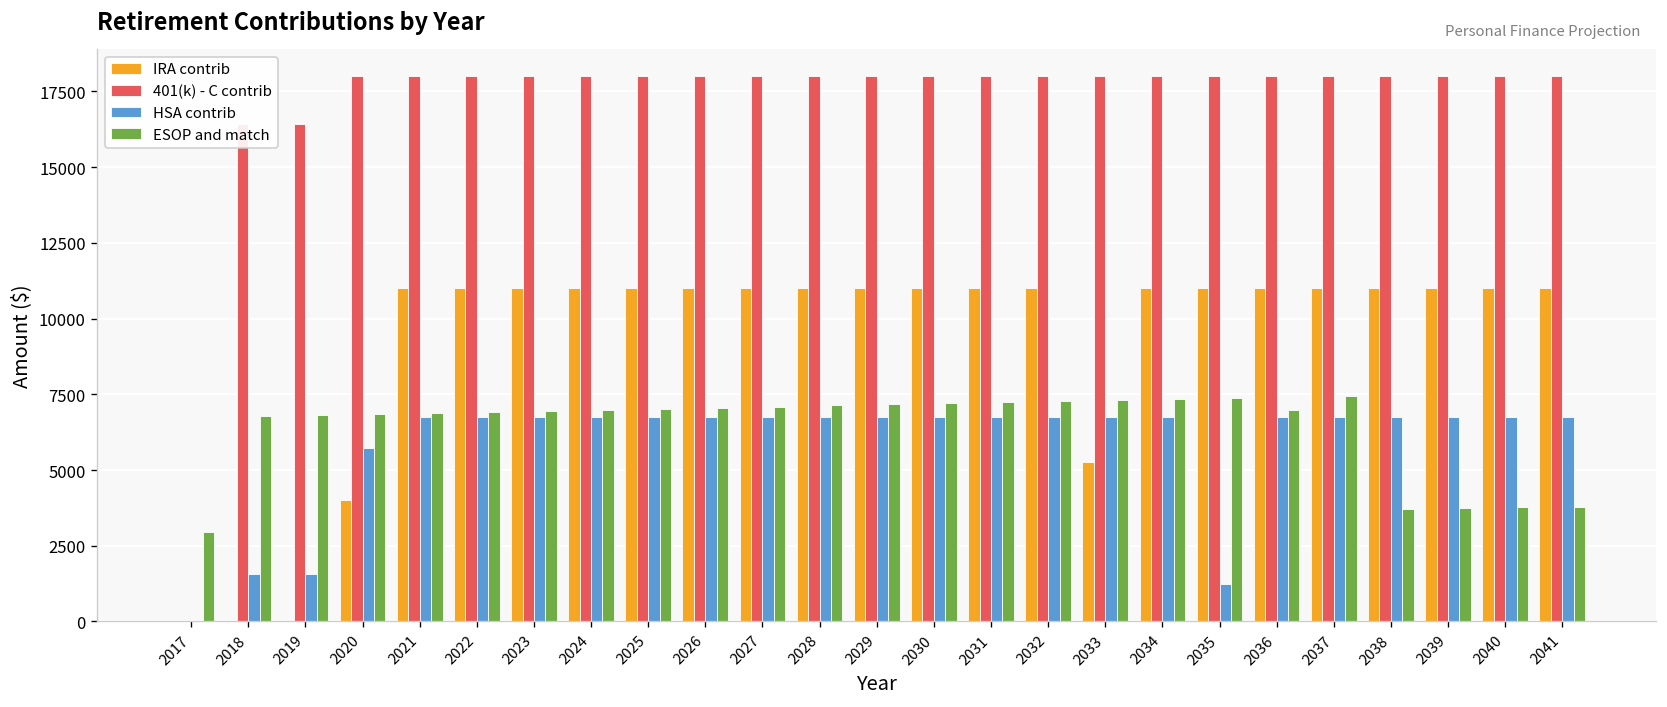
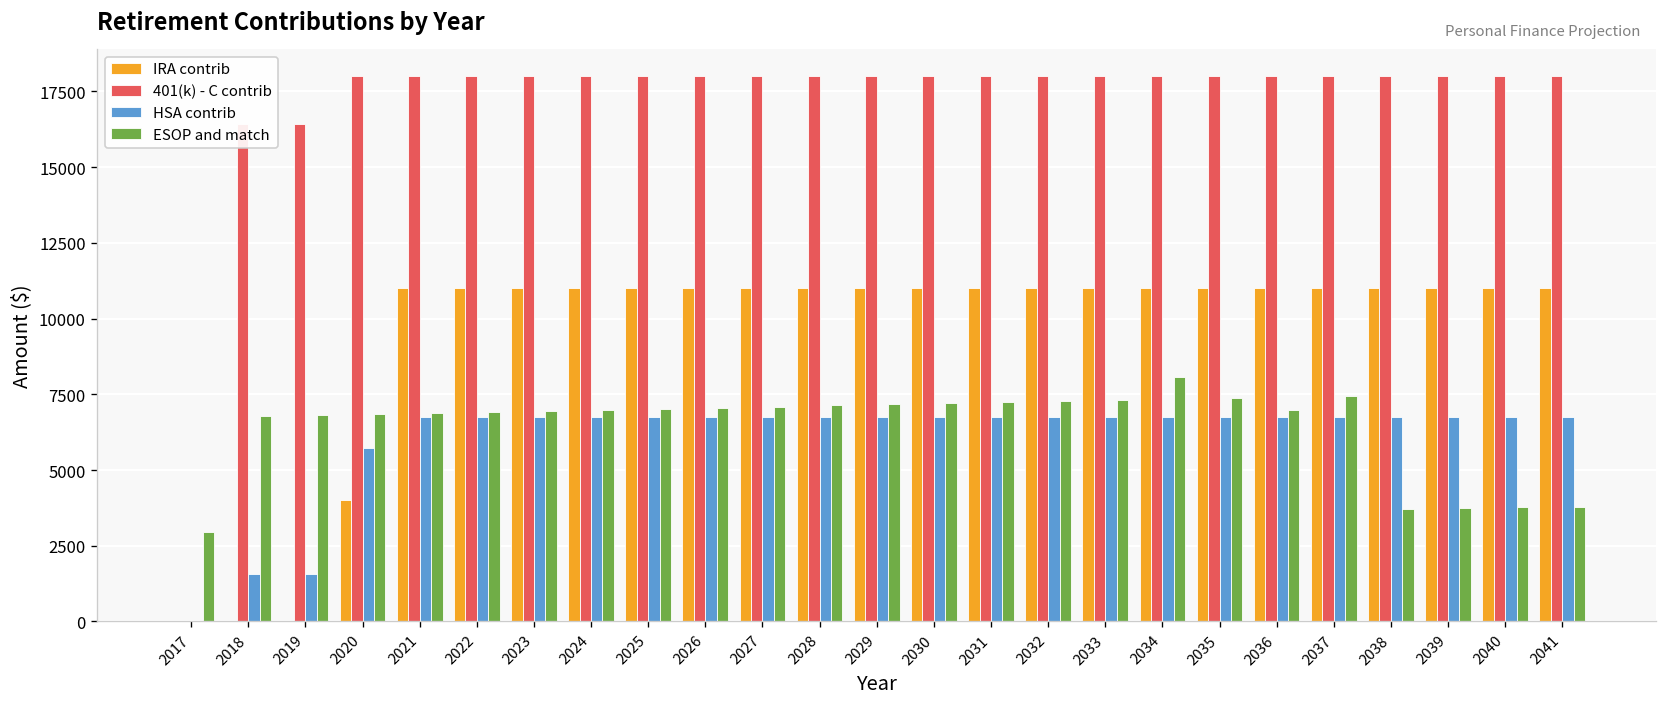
  {
    "IRA contrib": {
      "2017": 0,
      "2018": 0,
      "2019": 0,
      "2020": 4000,
      "2021": 11000,
      "2022": 11000,
      "2023": 11000,
      "2024": 11000,
      "2025": 11000,
      "2026": 11000,
      "2027": 11000,
      "2028": 11000,
      "2029": 11000,
      "2030": 11000,
      "2031": 11000,
      "2032": 11000,
-     "2033": 5300,
+     "2033": 11000,
      "2034": 11000,
      "2035": 11000,
      "2036": 11000,
      "2037": 11000,
      "2038": 11000,
      "2039": 11000,
      "2040": 11000,
      "2041": 11000
    },
    "401(k) - C contrib": {
      "2017": 0,
      "2019": 16400,
      "2020": 18000,
      "2021": 18000,
      "2022": 18000,
      "2023": 18000,
      "2024": 18000,
      "2025": 18000,
      "2026": 18000,
      "2027": 18000,
      "2028": 18000,
      "2029": 18000,
      "2030": 18000,
      "2031": 18000,
      "2032": 18000,
      "2033": 18000,
      "2034": 18000,
      "2035": 18000,
      "2036": 18000,
      "2037": 18000,
      "2038": 18000,
      "2039": 18000,
      "2040": 18000,
      "2041": 18000
    },
    "HSA contrib": {
      "2017": 0,
      "2018": 1600,
      "2019": 1600,
      "2020": 5700,
      "2021": 6800,
      "2022": 6800,
      "2023": 6800,
      "2024": 6800,
      "2025": 6800,
      "2026": 6800,
      "2027": 6800,
      "2028": 6800,
      "2029": 6800,
      "2030": 6800,
      "2031": 6800,
      "2032": 6800,
      "2033": 6800,
      "2034": 6800,
-     "2035": 1200,
+     "2035": 6800,
      "2036": 6800,
      "2037": 6800,
      "2038": 6800,
      "2039": 6800,
      "2040": 6800,
      "2041": 6800
    },
    "ESOP and match": {
      "2017": 3000,
      "2018": 6800,
      "2019": 6800,
      "2020": 6900,
      "2021": 6900,
      "2022": 6900,
      "2023": 7000,
      "2024": 7000,
      "2025": 7000,
      "2026": 7100,
      "2027": 7100,
      "2028": 7100,
      "2029": 7200,
      "2030": 7200,
      "2031": 7200,
      "2032": 7300,
      "2033": 7300,
-     "2034": 7300,
+     "2034": 8100,
      "2035": 7400,
      "2036": 7000,
      "2037": 7500,
      "2038": 3700,
      "2039": 3700,
      "2040": 3800,
      "2041": 3800
    }
  }
